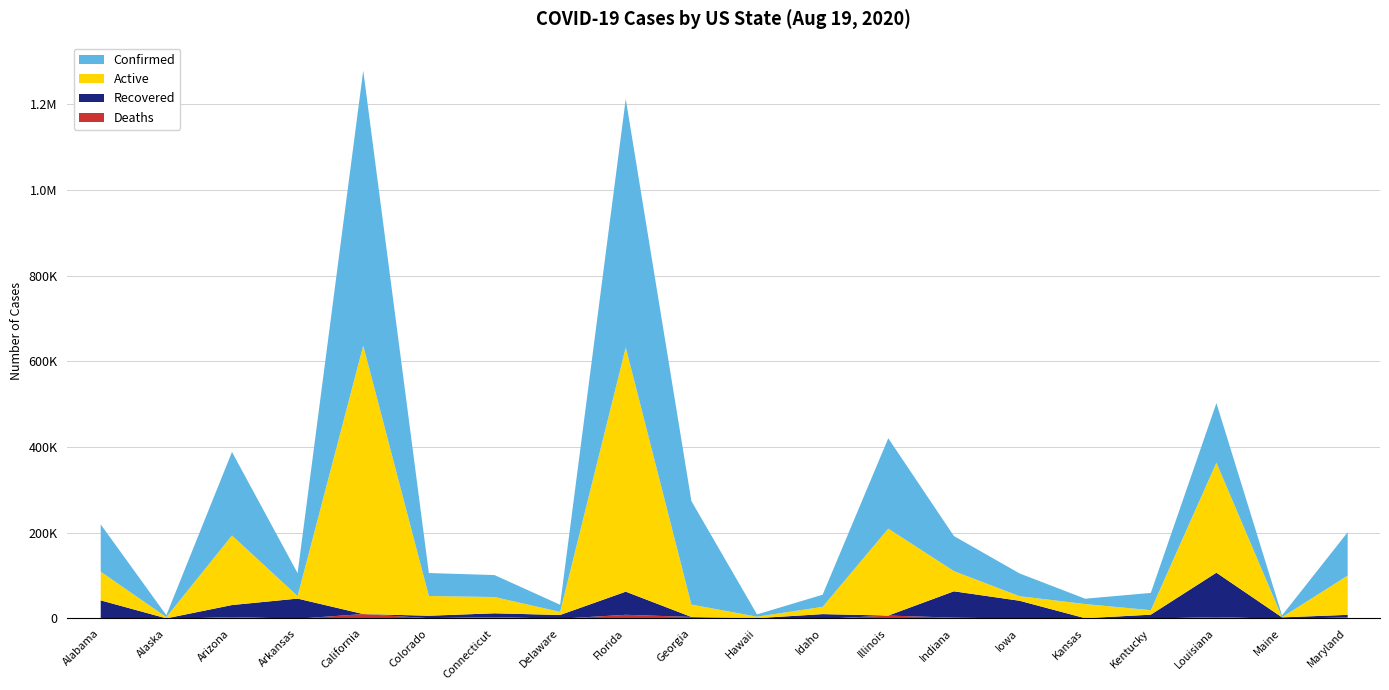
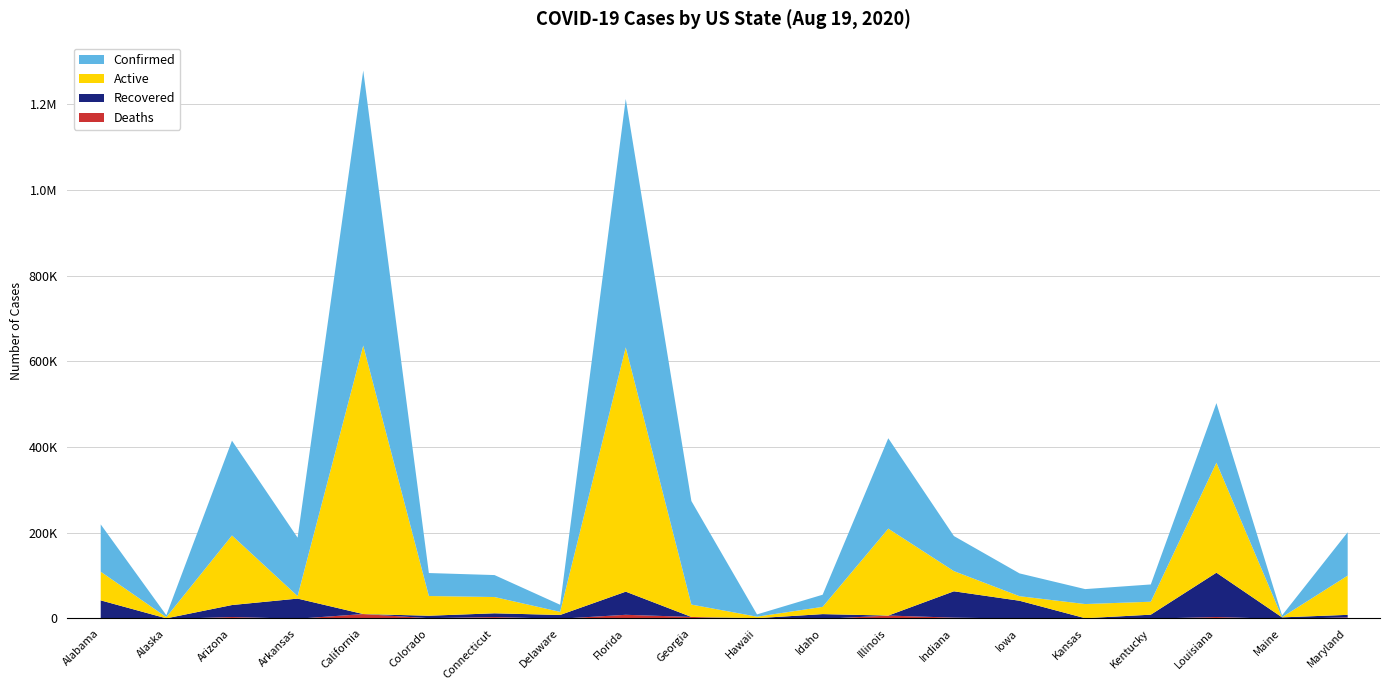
  {
    "Active": {
-     "Kentucky": 10000
+     "Kentucky": 30000
    },
    "Confirmed": {
      "Alabama": 110000,
-     "Arizona": 190000,
-     "Arkansas": 50000,
+     "Arizona": 220000,
+     "Arkansas": 140000,
      "California": 640000,
      "Colorado": 50000,
      "Connecticut": 50000,
      "Delaware": 20000,
      "Florida": 580000,
      "Georgia": 240000,
      "Idaho": 30000,
      "Illinois": 210000,
      "Indiana": 80000,
      "Iowa": 50000,
-     "Kansas": 10000,
+     "Kansas": 30000,
      "Kentucky": 40000,
      "Louisiana": 140000,
      "Maryland": 100000
    }
  }
